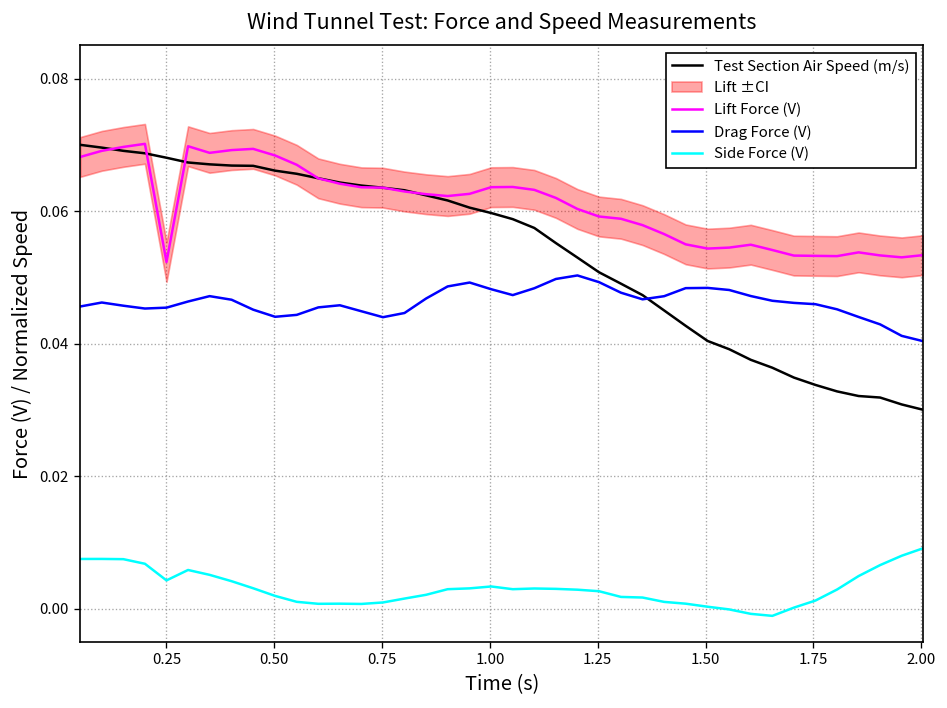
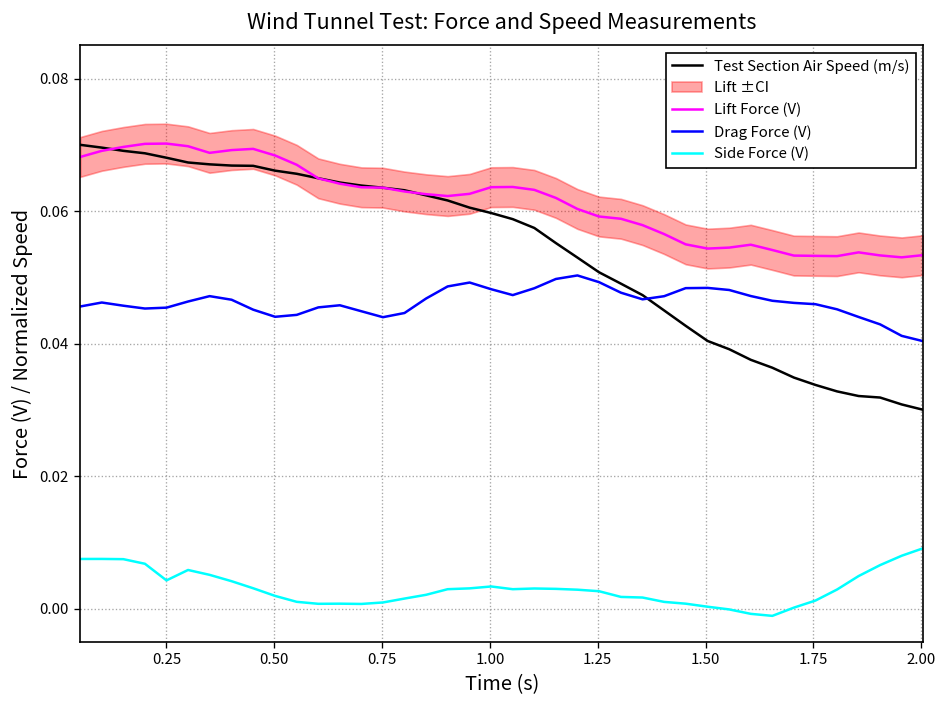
  {
    "Test Section Air Speed (m/s)": {
      "0.25": 0.068
    },
    "Lift Force (V)": {
-     "0.25": 0.052
+     "0.25": 0.070
    },
    "Drag Force (V)": {
      "0.25": 0.045
    },
    "Side Force (V)": {
      "0.25": 0.004
    }
  }
